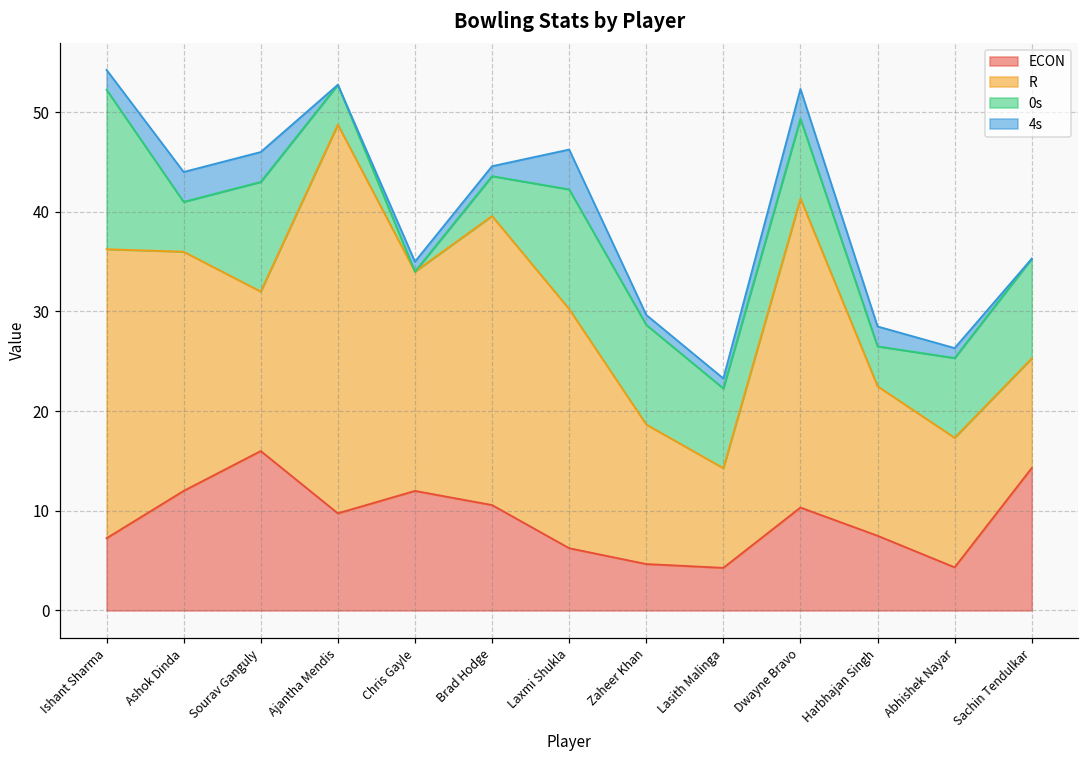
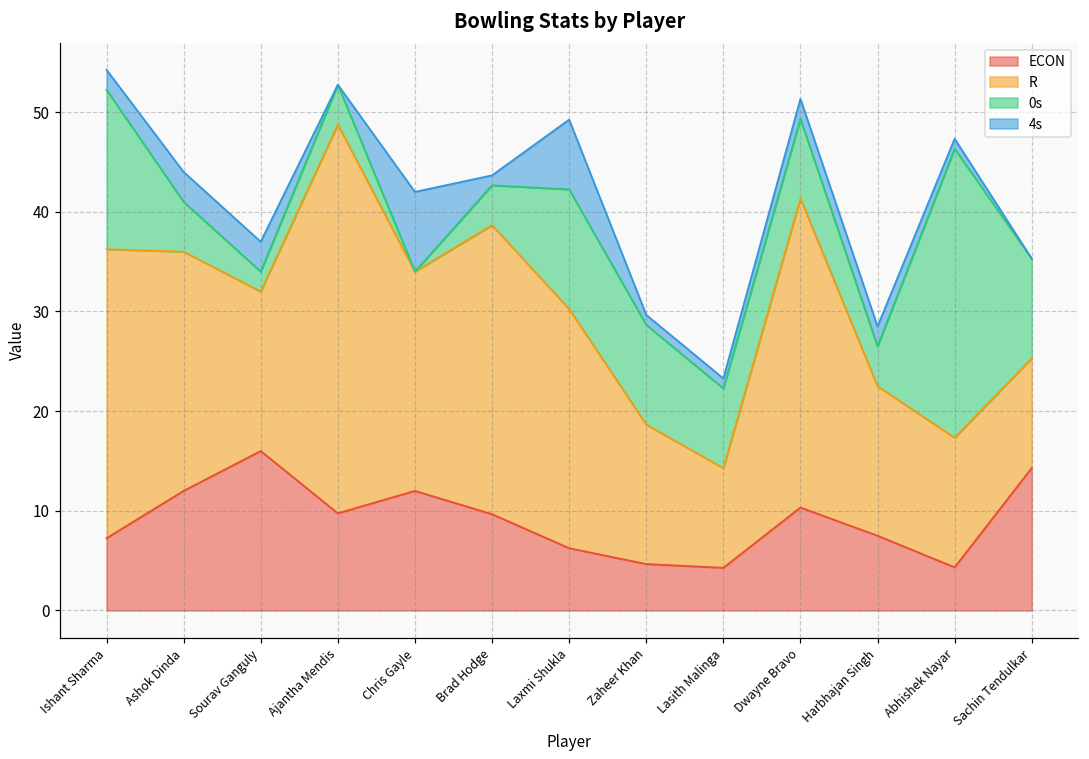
  {
    "ECON": {
      "Ishant Sharma": 7,
      "Ashok Dinda": 12,
      "Sourav Ganguly": 16,
      "Ajantha Mendis": 10,
      "Chris Gayle": 12,
-     "Brad Hodge": 11,
+     "Brad Hodge": 10,
      "Laxmi Shukla": 6,
      "Zaheer Khan": 5,
      "Lasith Malinga": 4,
      "Dwayne Bravo": 10,
      "Harbhajan Singh": 8,
      "Abhishek Nayar": 4,
      "Sachin Tendulkar": 14
    },
    "R": {
      "Ishant Sharma": 29,
      "Ashok Dinda": 24,
      "Sourav Ganguly": 16,
      "Ajantha Mendis": 39,
      "Brad Hodge": 29,
      "Laxmi Shukla": 24,
      "Zaheer Khan": 14,
      "Lasith Malinga": 10,
      "Dwayne Bravo": 31,
      "Harbhajan Singh": 15,
      "Abhishek Nayar": 13,
      "Sachin Tendulkar": 11
    },
    "0s": {
      "Ishant Sharma": 16,
      "Ashok Dinda": 5,
-     "Sourav Ganguly": 11,
+     "Sourav Ganguly": 2,
      "Brad Hodge": 4,
      "Laxmi Shukla": 12,
      "Zaheer Khan": 10,
      "Lasith Malinga": 8,
      "Dwayne Bravo": 8,
      "Harbhajan Singh": 4,
-     "Abhishek Nayar": 8
+     "Abhishek Nayar": 29
    },
    "4s": {
      "Ishant Sharma": 2,
      "Ashok Dinda": 3,
      "Sourav Ganguly": 3,
-     "Chris Gayle": 1,
+     "Chris Gayle": 8,
      "Brad Hodge": 1,
-     "Laxmi Shukla": 4,
+     "Laxmi Shukla": 7,
      "Zaheer Khan": 1,
      "Lasith Malinga": 1,
-     "Dwayne Bravo": 3,
+     "Dwayne Bravo": 2,
      "Harbhajan Singh": 2,
      "Abhishek Nayar": 1
    }
  }
